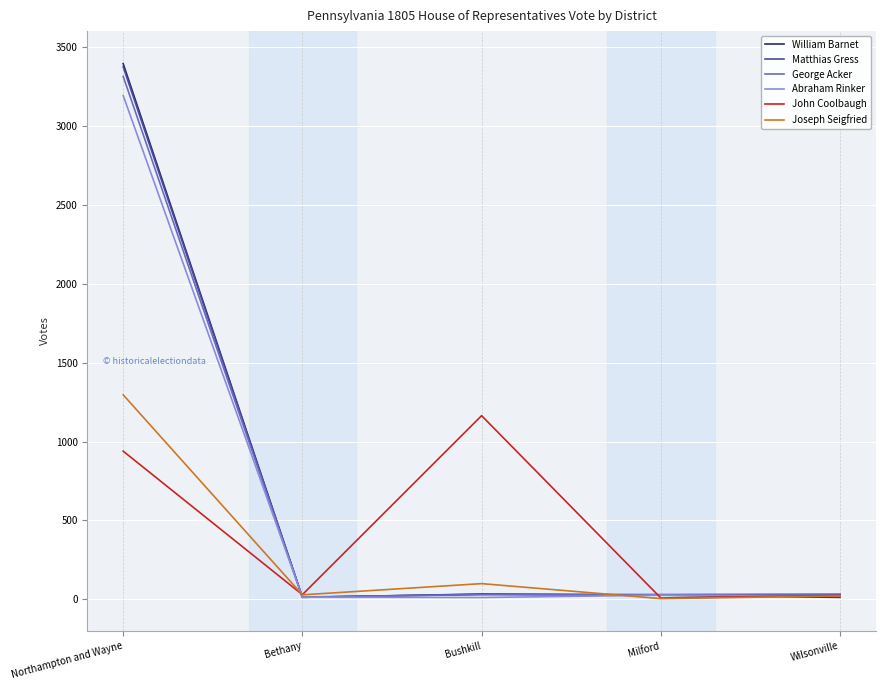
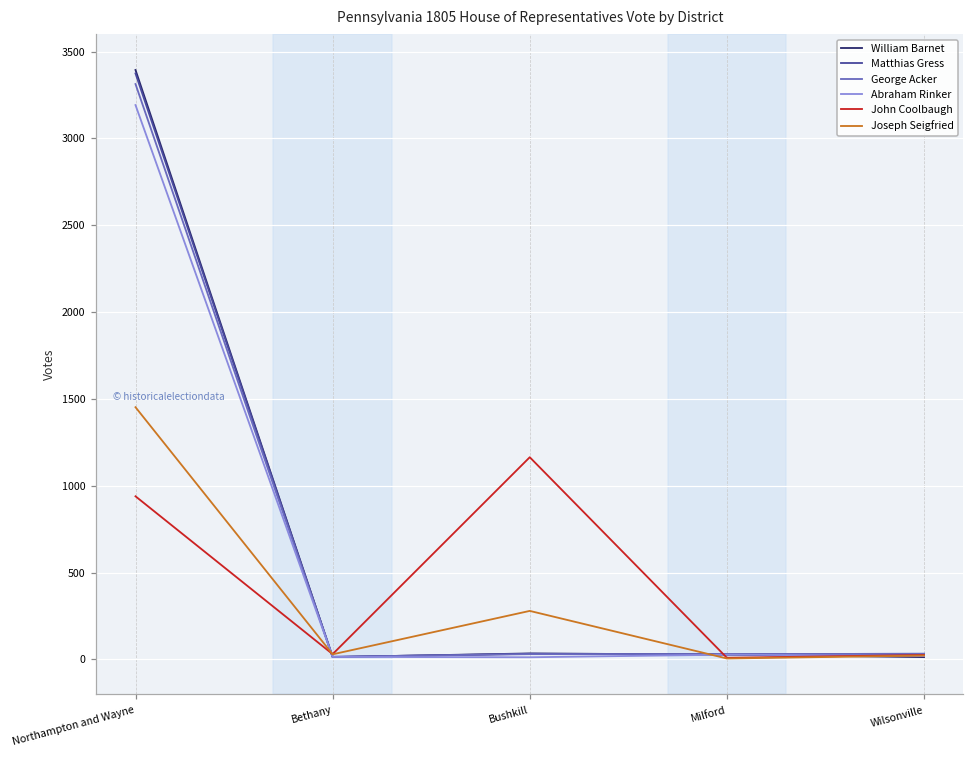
  {
    "William Barnet": {
      "Northampton and Wayne": 3390
    },
    "John Coolbaugh": {
      "Northampton and Wayne": 940,
      "Bushkill": 1160
    },
    "Joseph Seigfried": {
-     "Northampton and Wayne": 1300,
-     "Bushkill": 100
+     "Northampton and Wayne": 1450,
+     "Bushkill": 280
    }
  }
